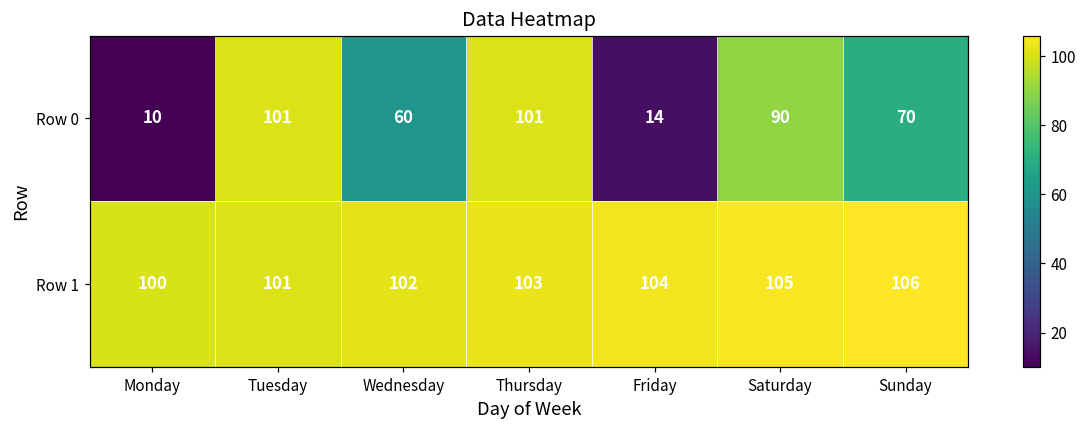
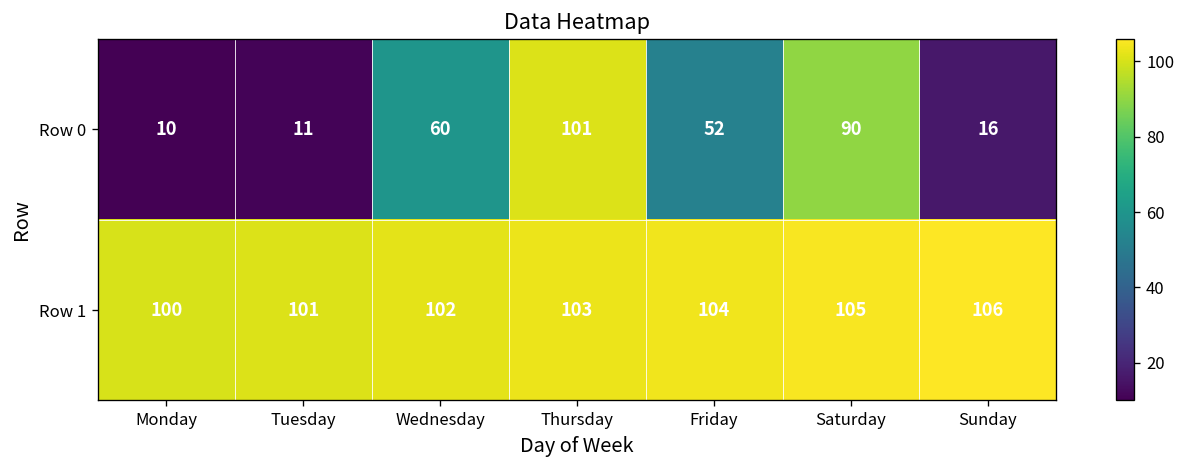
  {
    "Row 0": {
      "Monday": 10,
-     "Tuesday": 101,
+     "Tuesday": 11,
      "Wednesday": 60,
      "Thursday": 101,
-     "Friday": 14,
+     "Friday": 52,
      "Saturday": 90,
-     "Sunday": 70
+     "Sunday": 16
    },
    "Row 1": {
      "Monday": 100,
      "Tuesday": 101,
      "Wednesday": 102,
      "Thursday": 103,
      "Friday": 104,
      "Saturday": 105,
      "Sunday": 106
    }
  }
